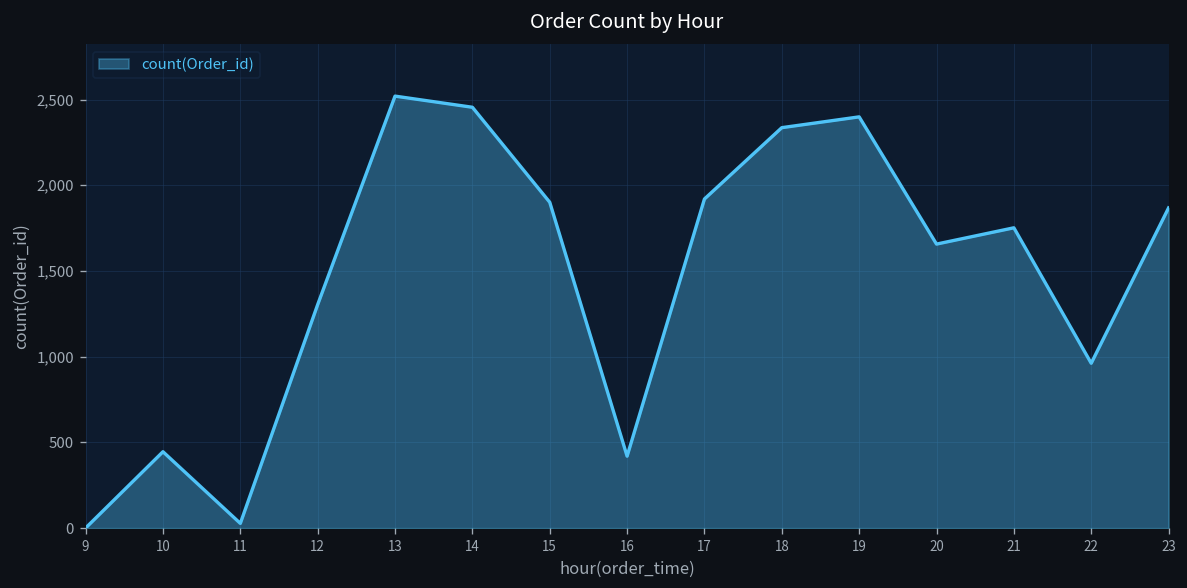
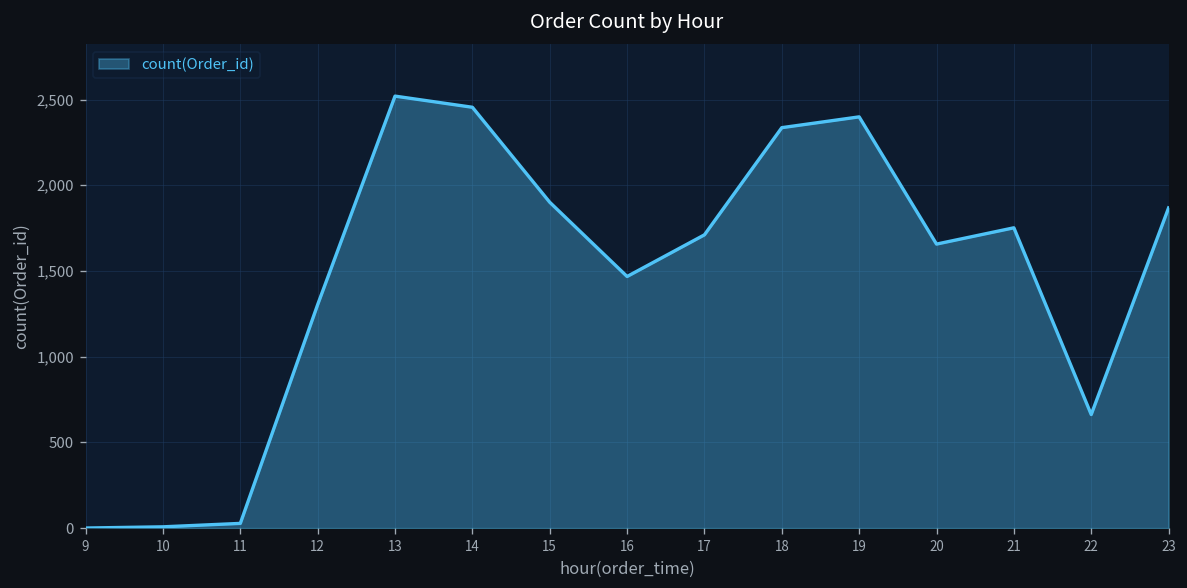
  {
    "9": "0",
-   "10": "450",
+   "10": "10",
    "11": "30",
    "12": "1,300",
    "13": "2,520",
    "14": "2,460",
    "15": "1,900",
-   "16": "420",
-   "17": "1,920",
+   "16": "1,470",
+   "17": "1,710",
    "18": "2,340",
    "19": "2,400",
    "20": "1,660",
    "21": "1,750",
-   "22": "960",
+   "22": "660",
    "23": "1,870"
  }
